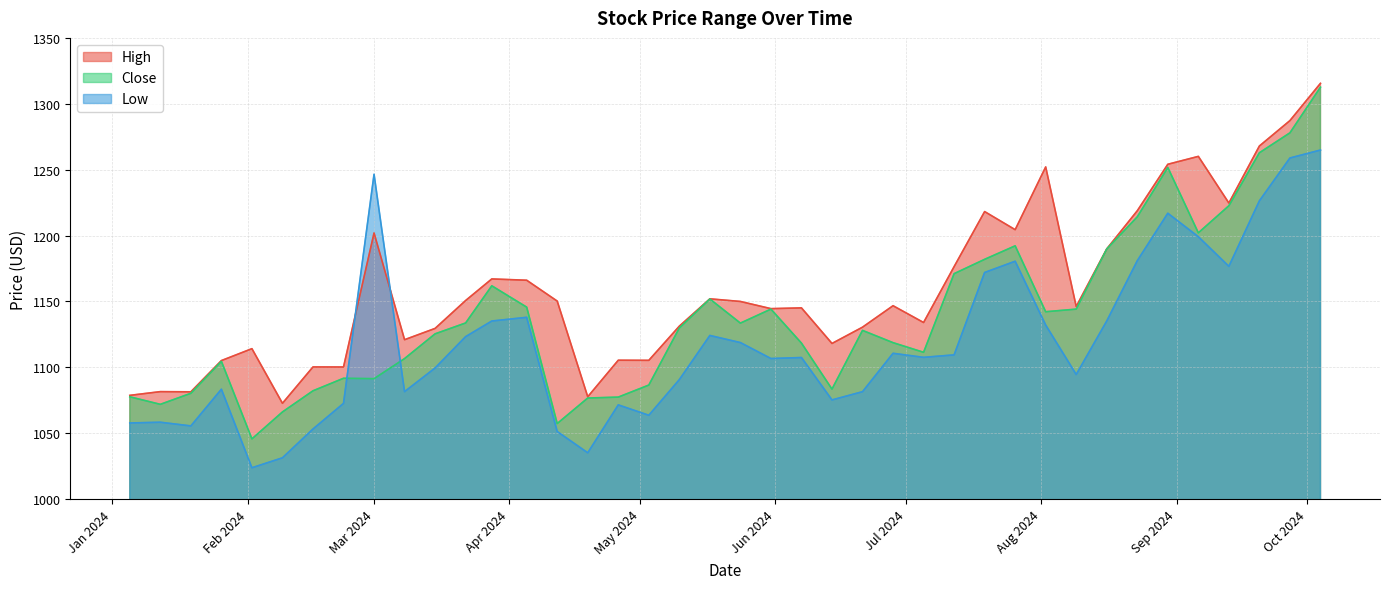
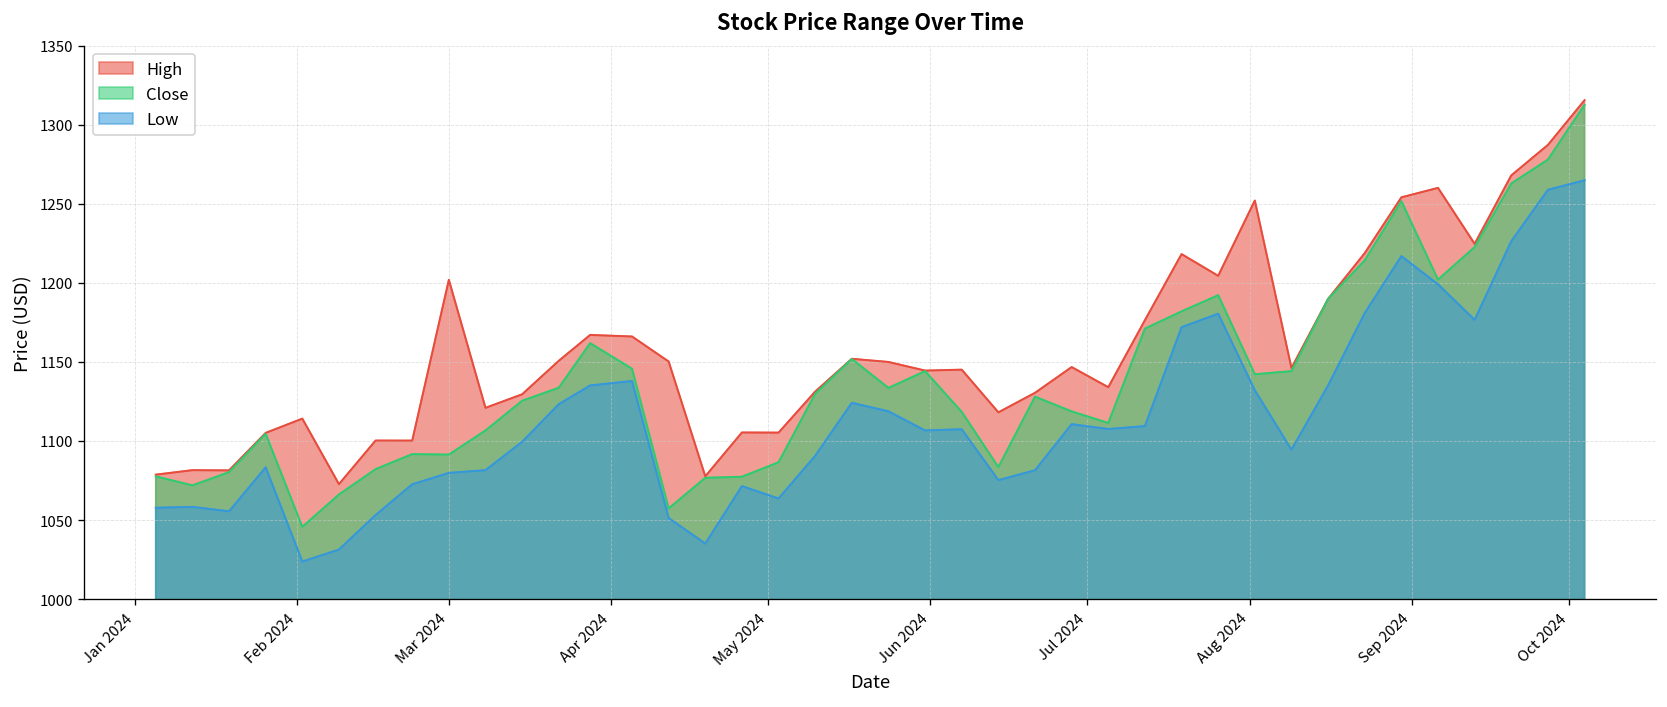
  {
    "High": {
      "Mar 2024": 1202
    },
    "Close": {
      "Mar 2024": 1091
    },
    "Low": {
-     "Mar 2024": 1247
+     "Mar 2024": 1080
    }
  }
